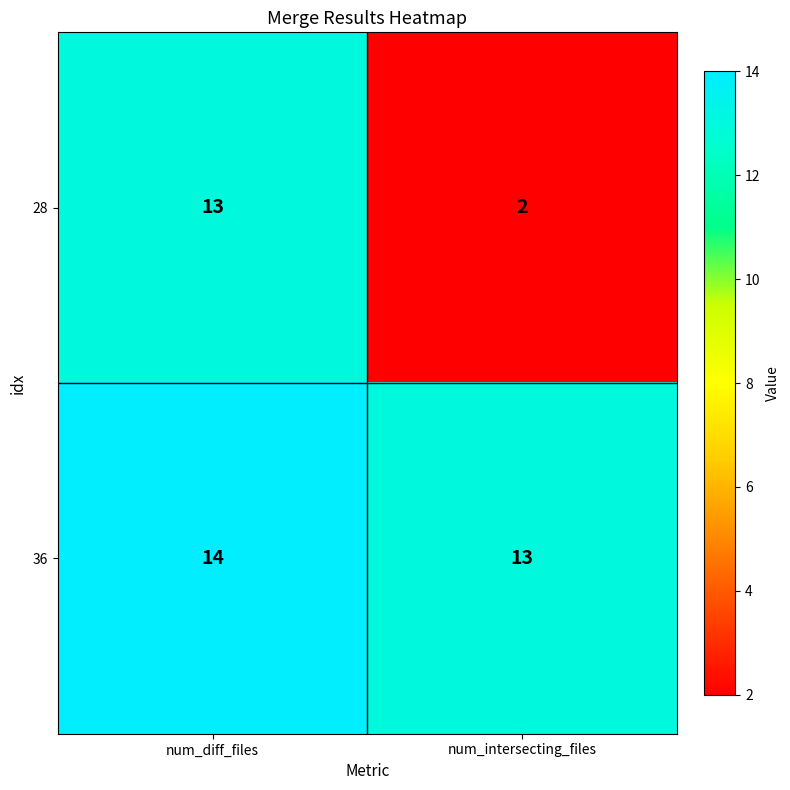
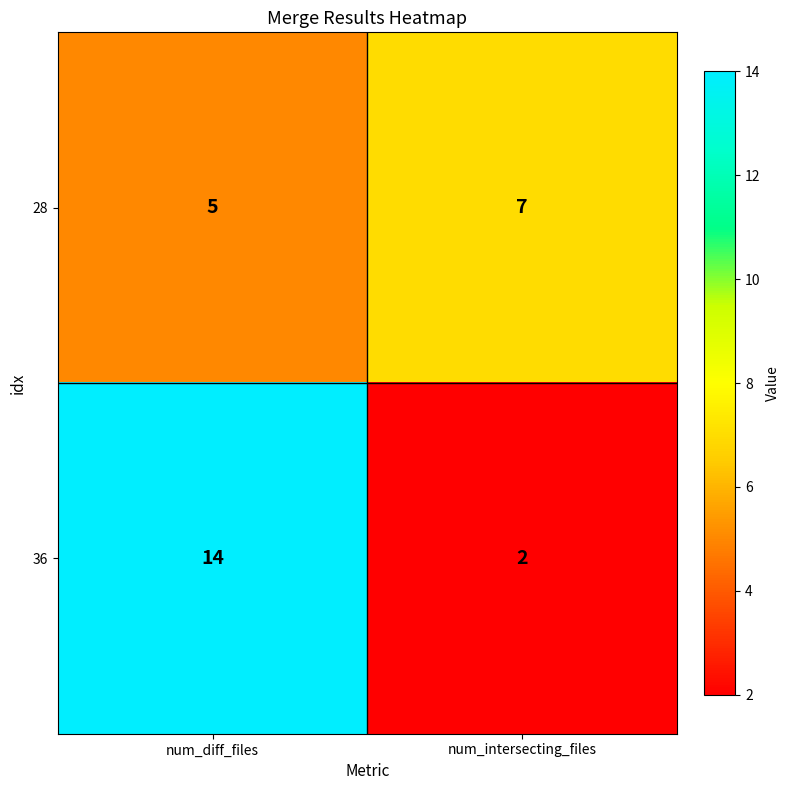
  {
    "28": {
-     "num_diff_files": 13,
-     "num_intersecting_files": 2
+     "num_diff_files": 5,
+     "num_intersecting_files": 7
    },
    "36": {
      "num_diff_files": 14,
-     "num_intersecting_files": 13
+     "num_intersecting_files": 2
    }
  }
